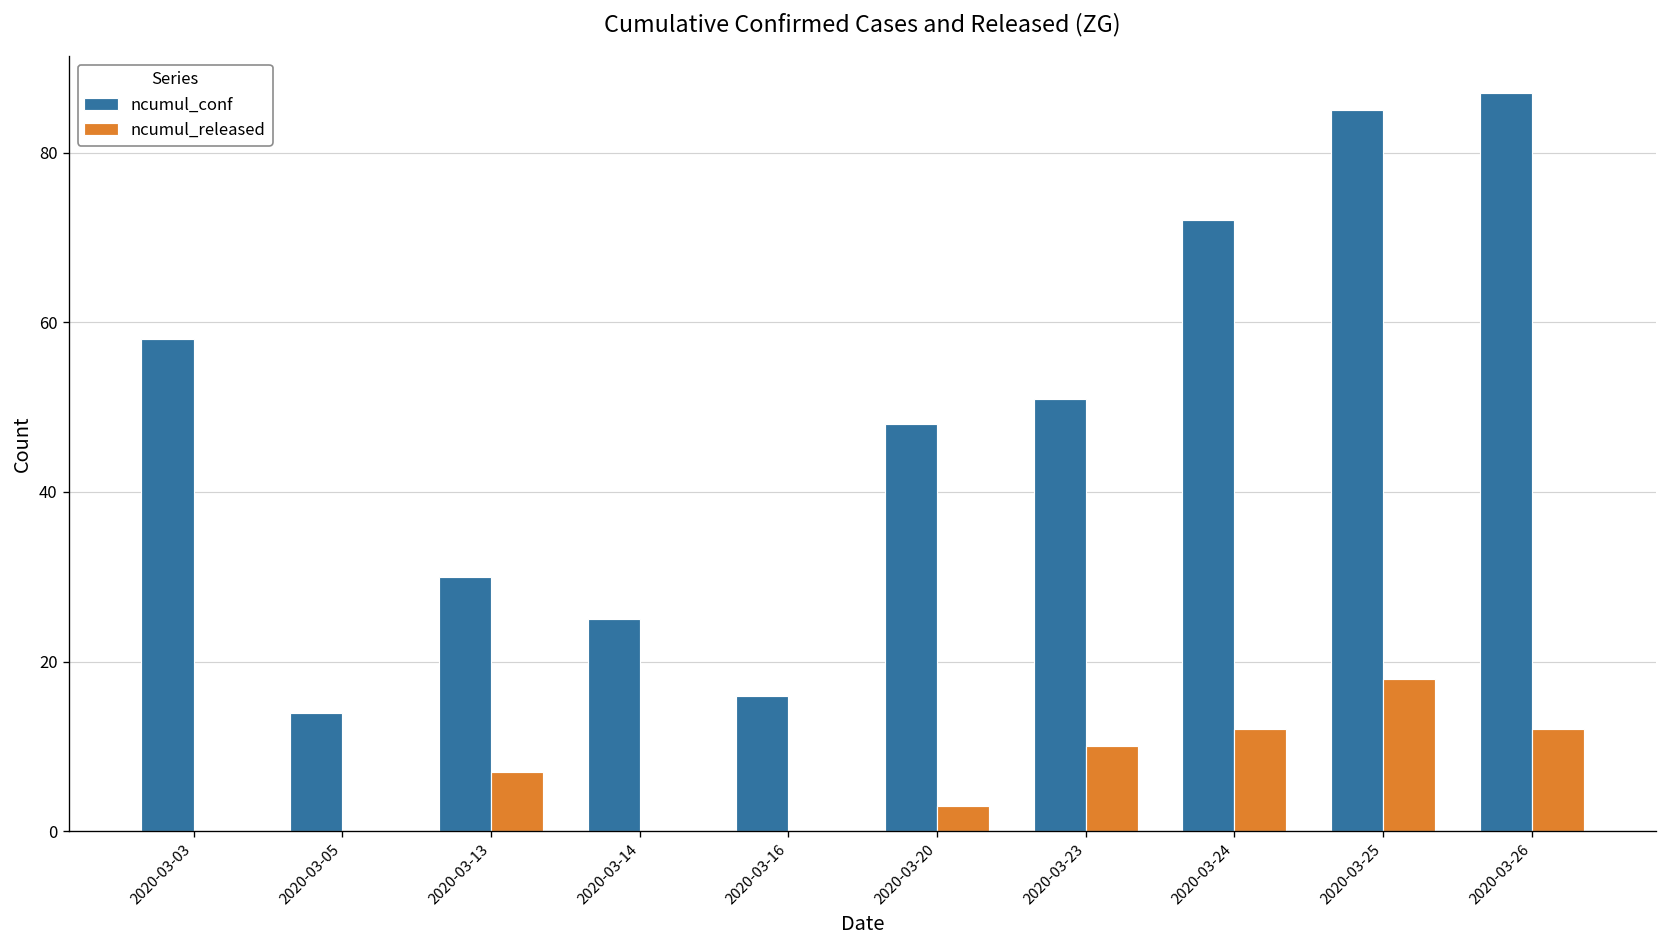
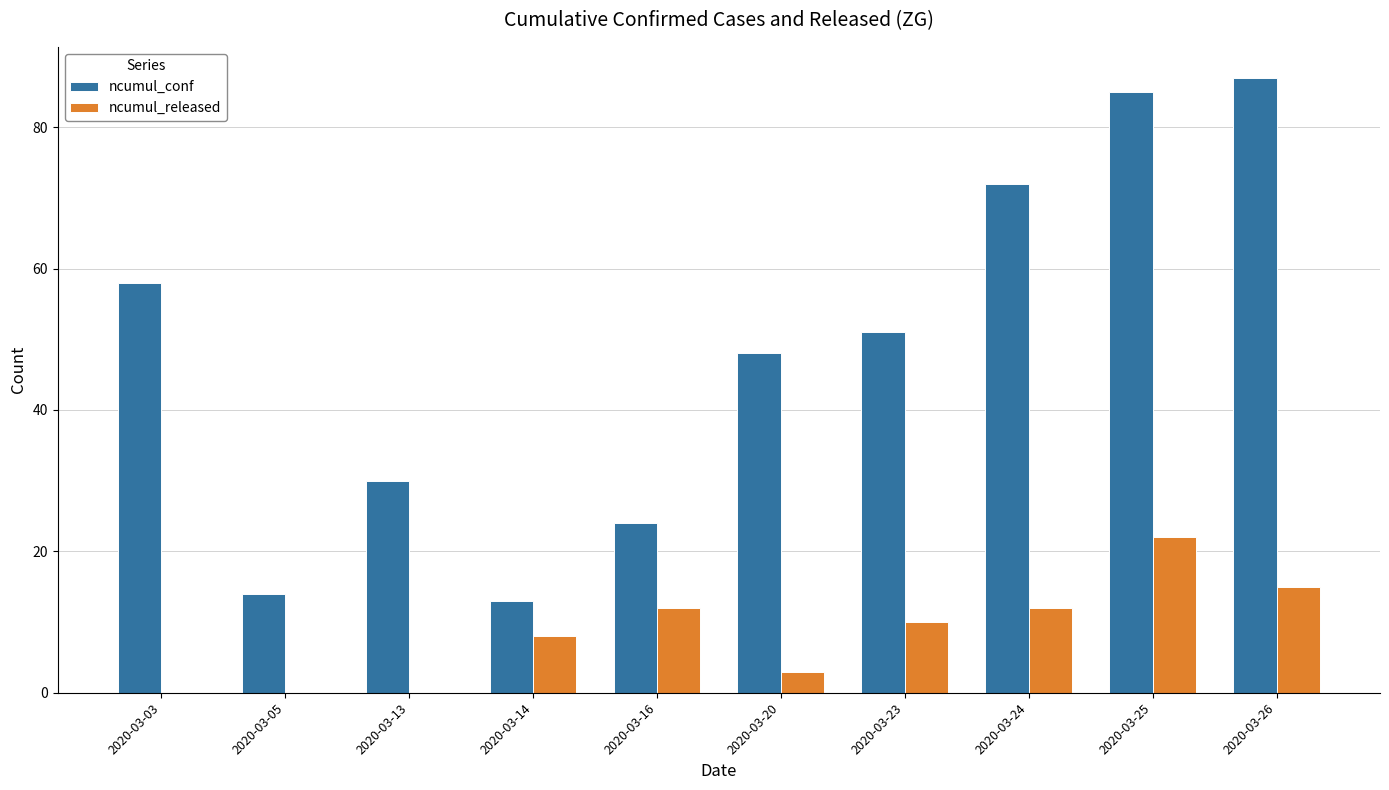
  {
    "ncumul_conf": {
      "2020-03-03": 58,
      "2020-03-05": 14,
      "2020-03-13": 30,
-     "2020-03-14": 25,
-     "2020-03-16": 16,
+     "2020-03-14": 13,
+     "2020-03-16": 24,
      "2020-03-20": 48,
      "2020-03-23": 51,
      "2020-03-24": 72,
      "2020-03-25": 85,
      "2020-03-26": 87
    },
    "ncumul_released": {
      "2020-03-03": 0,
      "2020-03-05": 0,
-     "2020-03-13": 7,
-     "2020-03-14": 0,
-     "2020-03-16": 0,
+     "2020-03-13": 0,
+     "2020-03-14": 8,
+     "2020-03-16": 12,
      "2020-03-20": 3,
      "2020-03-23": 10,
      "2020-03-24": 12,
-     "2020-03-25": 18,
-     "2020-03-26": 12
+     "2020-03-25": 22,
+     "2020-03-26": 15
    }
  }
